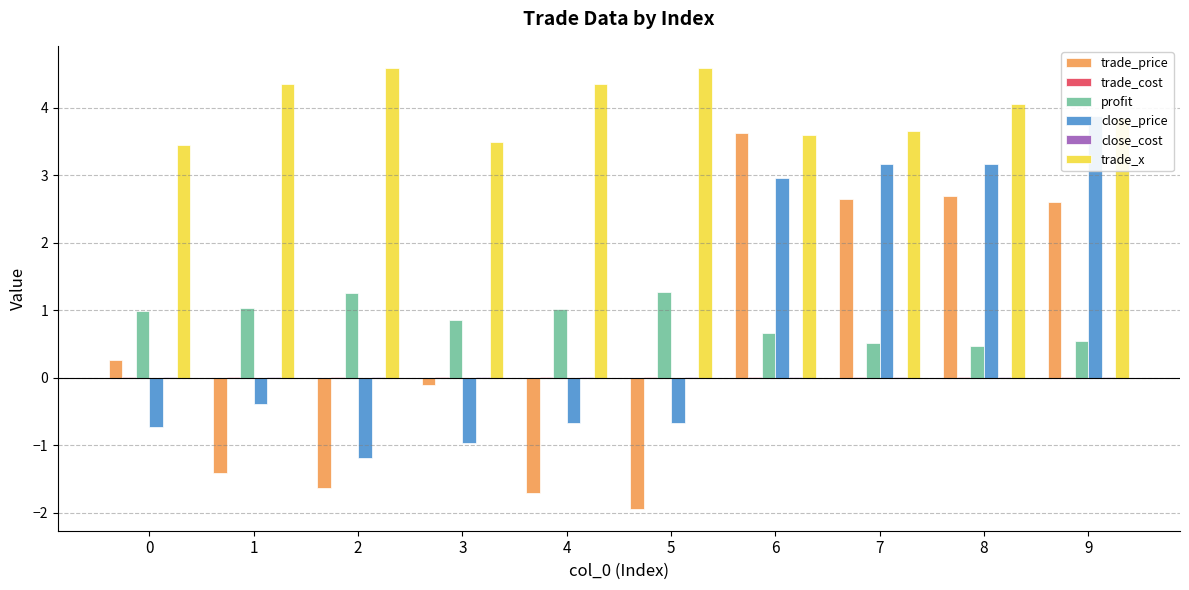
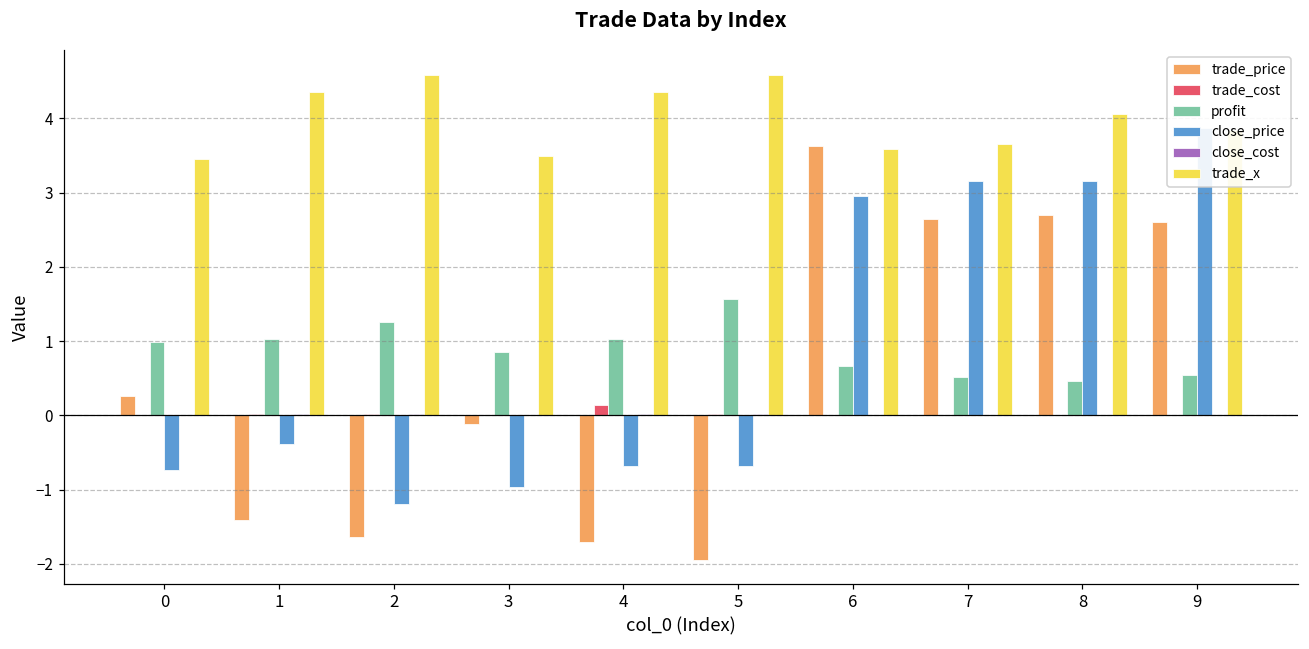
  {
    "trade_price": {
      "0": 0.3,
      "1": -1.4,
      "2": -1.6,
      "3": -0.1,
      "4": -1.7,
      "5": -1.9,
      "6": 3.6,
      "7": 2.6,
      "8": 2.7,
      "9": 2.6
    },
    "trade_cost": {
-     "4": 0.0
+     "4": 0.1
    },
    "profit": {
      "0": 1.0,
      "1": 1.0,
      "2": 1.3,
      "3": 0.9,
      "4": 1.0,
-     "5": 1.3,
+     "5": 1.6,
      "6": 0.7,
      "7": 0.5,
      "8": 0.5,
      "9": 0.6
    },
    "close_price": {
      "0": -0.7,
      "1": -0.4,
      "2": -1.2,
      "3": -1.0,
      "4": -0.7,
      "5": -0.7,
      "6": 3.0,
      "7": 3.2,
      "8": 3.2
    },
    "trade_x": {
      "0": 3.5,
      "1": 4.4,
      "2": 4.6,
      "3": 3.5,
      "4": 4.4,
      "5": 4.6,
      "6": 3.6,
      "7": 3.7,
      "8": 4.1
    }
  }
